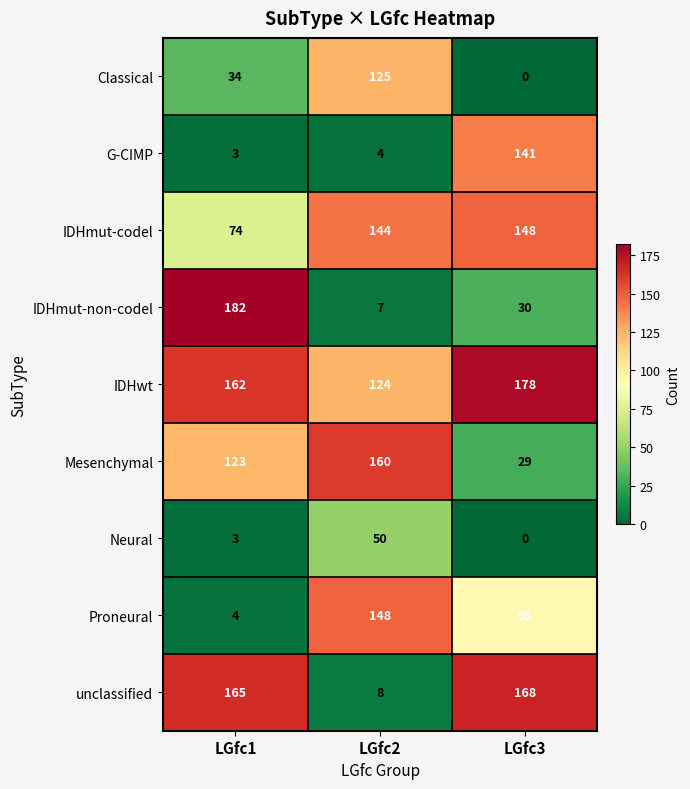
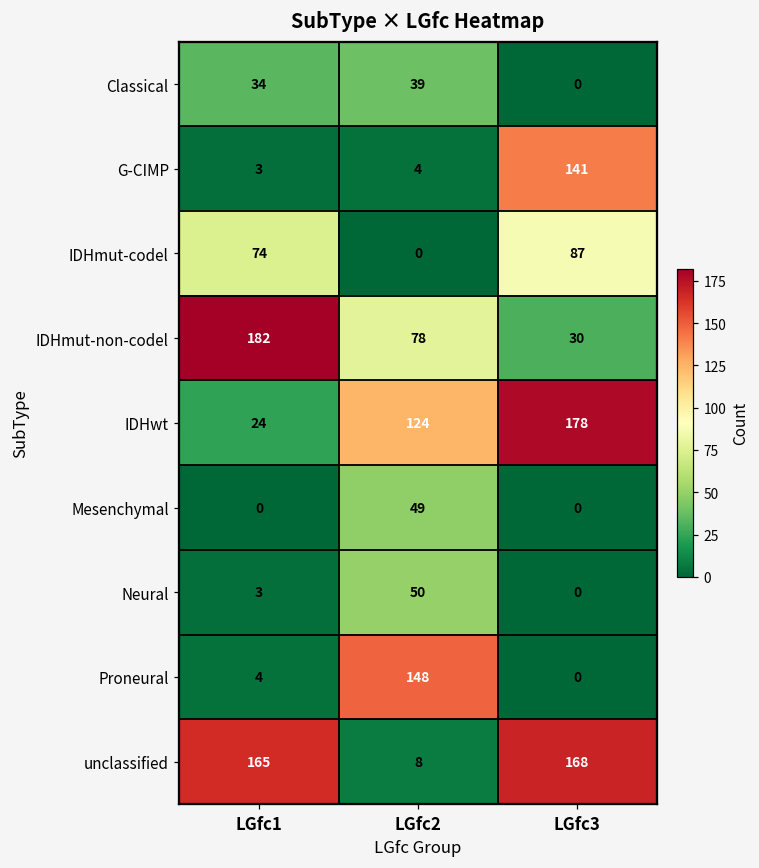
  {
    "Classical": {
      "LGfc1": 34,
-     "LGfc2": 125,
+     "LGfc2": 39,
      "LGfc3": 0
    },
    "G-CIMP": {
      "LGfc1": 3,
      "LGfc2": 4,
      "LGfc3": 141
    },
    "IDHmut-codel": {
      "LGfc1": 74,
-     "LGfc2": 144,
-     "LGfc3": 148
+     "LGfc2": 0,
+     "LGfc3": 87
    },
    "IDHmut-non-codel": {
      "LGfc1": 182,
-     "LGfc2": 7,
+     "LGfc2": 78,
      "LGfc3": 30
    },
    "IDHwt": {
-     "LGfc1": 162,
+     "LGfc1": 24,
      "LGfc2": 124,
      "LGfc3": 178
    },
    "Mesenchymal": {
-     "LGfc1": 123,
-     "LGfc2": 160,
-     "LGfc3": 29
+     "LGfc1": 0,
+     "LGfc2": 49,
+     "LGfc3": 0
    },
    "Neural": {
      "LGfc1": 3,
      "LGfc2": 50,
      "LGfc3": 0
    },
    "Proneural": {
      "LGfc1": 4,
      "LGfc2": 148,
-     "LGfc3": 95
+     "LGfc3": 0
    },
    "unclassified": {
      "LGfc1": 165,
      "LGfc2": 8,
      "LGfc3": 168
    }
  }
